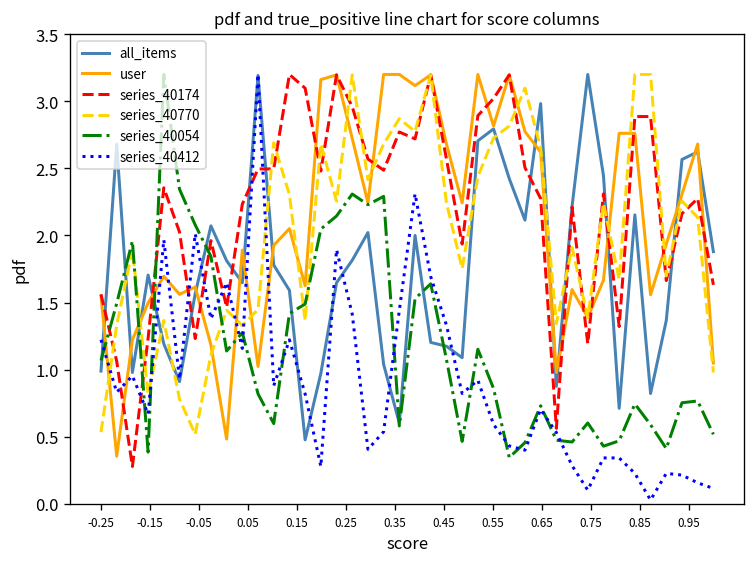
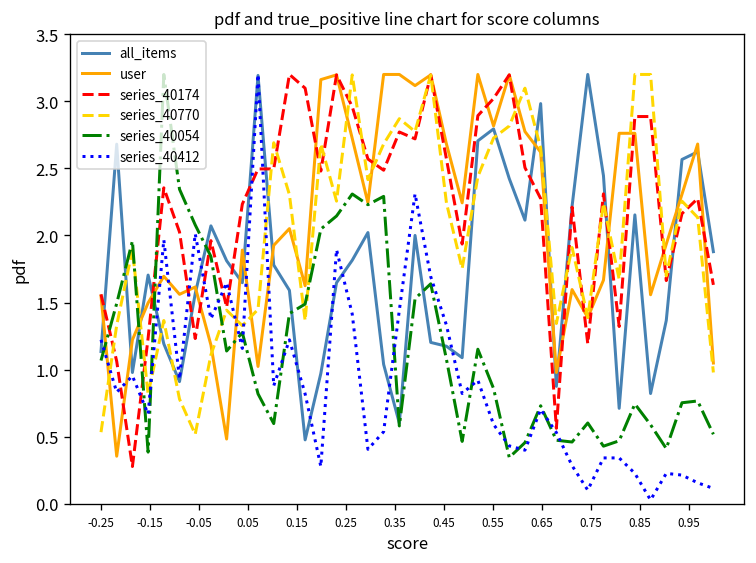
  {
    "all_items": {
-     "-0.25": 0.99
+     "-0.25": 1.14
    },
    "series_40054": {
      "-0.25": 1.07
    },
    "series_40412": {
      "-0.25": 1.22
    }
  }
